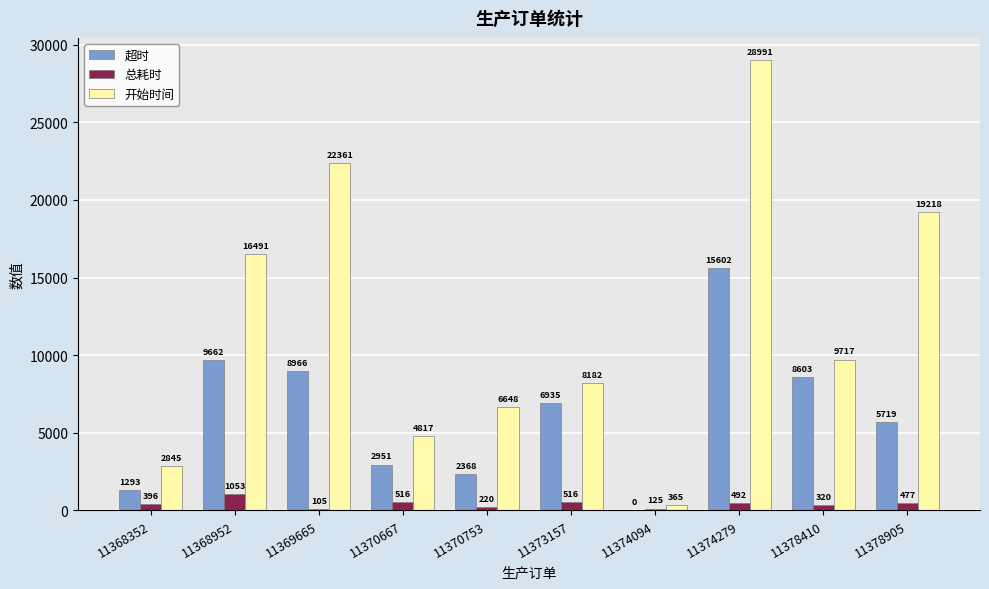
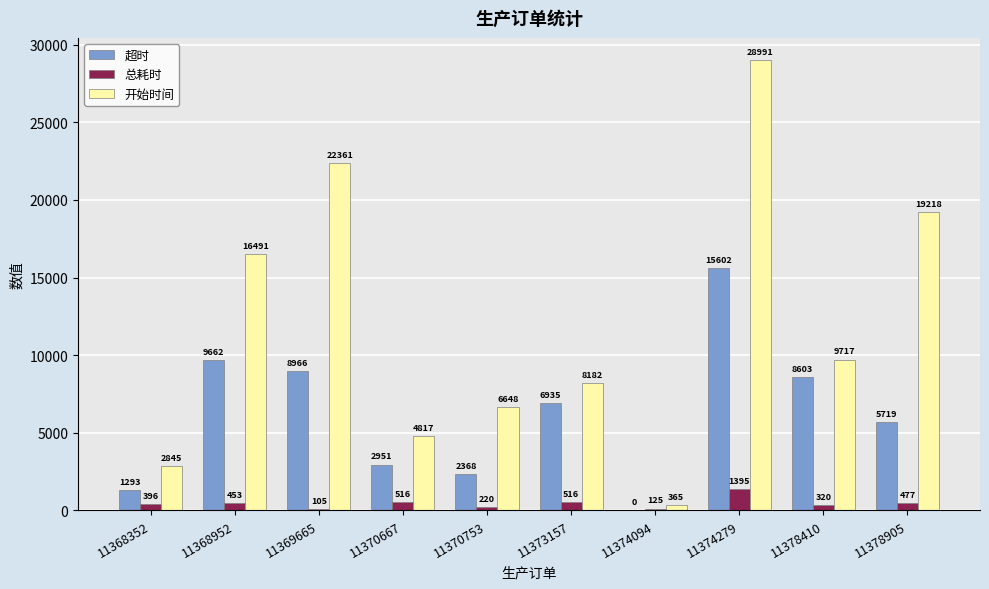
  {
    "超时": {
      "11368352": 1293,
      "11368952": 9662,
      "11369665": 8966,
      "11370667": 2951,
      "11370753": 2368,
      "11373157": 6935,
      "11374094": 0,
      "11374279": 15602,
      "11378410": 8603,
      "11378905": 5719
    },
    "总耗时": {
      "11368352": 396,
-     "11368952": 1053,
+     "11368952": 453,
      "11369665": 105,
      "11370667": 516,
      "11370753": 220,
      "11373157": 516,
      "11374094": 125,
-     "11374279": 492,
+     "11374279": 1395,
      "11378410": 320,
      "11378905": 477
    },
    "开始时间": {
      "11368352": 2845,
      "11368952": 16491,
      "11369665": 22361,
      "11370667": 4817,
      "11370753": 6648,
      "11373157": 8182,
      "11374094": 365,
      "11374279": 28991,
      "11378410": 9717,
      "11378905": 19218
    }
  }
